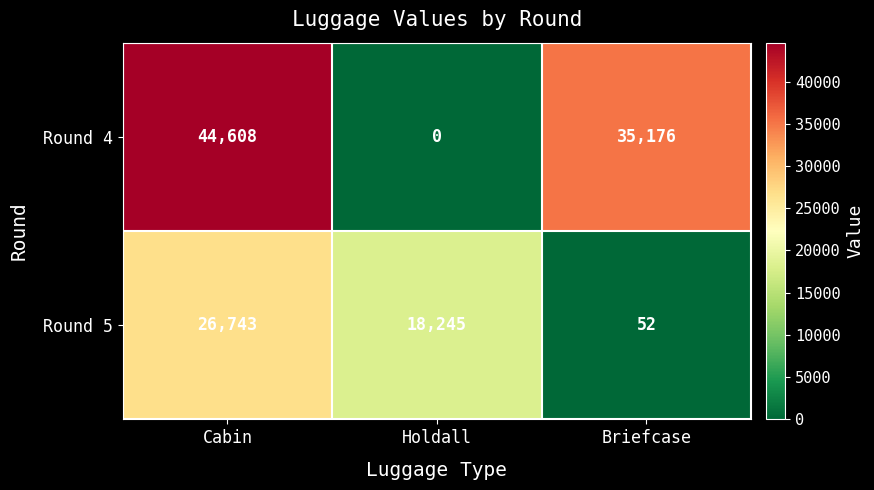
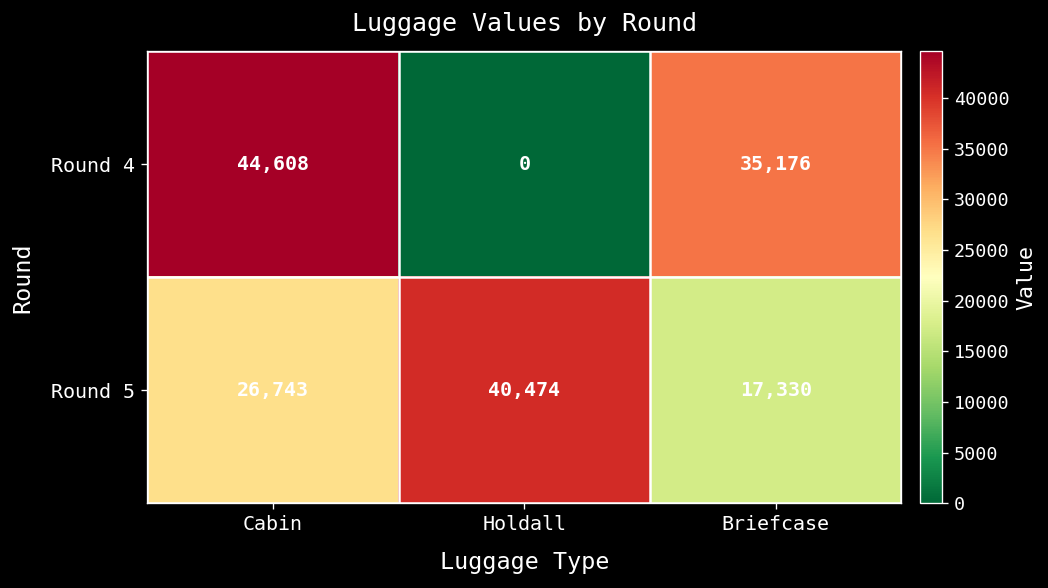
  {
    "Round 4": {
      "Cabin": "44,608",
      "Holdall": "0",
      "Briefcase": "35,176"
    },
    "Round 5": {
      "Cabin": "26,743",
-     "Holdall": "18,245",
-     "Briefcase": "52"
+     "Holdall": "40,474",
+     "Briefcase": "17,330"
    }
  }
